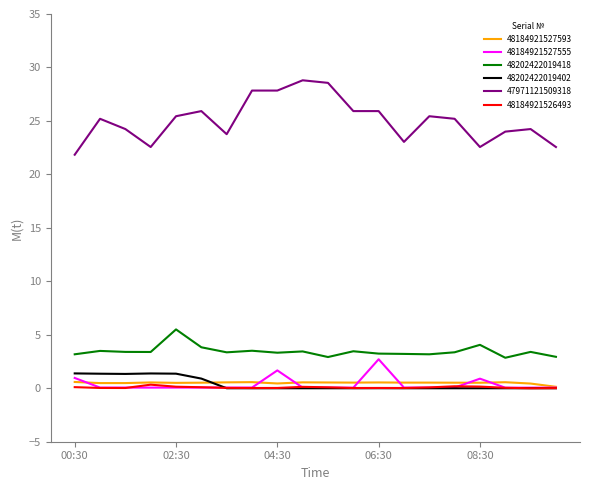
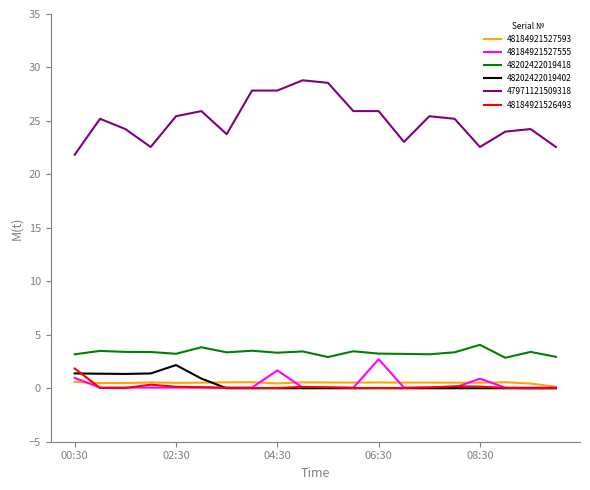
  {
    "48184921527593": {
      "00:30": 0.6,
      "02:30": 0.5,
      "04:30": 0.4,
      "06:30": 0.5,
      "08:30": 0.5
    },
    "48184921527555": {
      "00:30": 1.0,
      "04:30": 1.7,
      "06:30": 2.7,
      "08:30": 0.9
    },
    "48202422019418": {
      "00:30": 3.2,
-     "02:30": 5.5,
+     "02:30": 3.2,
      "04:30": 3.3,
      "06:30": 3.2,
      "08:30": 4.1
    },
    "48202422019402": {
      "00:30": 1.4,
-     "02:30": 1.4
+     "02:30": 2.2
    },
    "47971121509318": {
      "00:30": 21.8,
      "02:30": 25.4,
      "04:30": 27.8,
      "06:30": 25.9,
      "08:30": 22.6
    },
    "48184921526493": {
-     "00:30": 0.1
+     "00:30": 1.8
    }
  }
